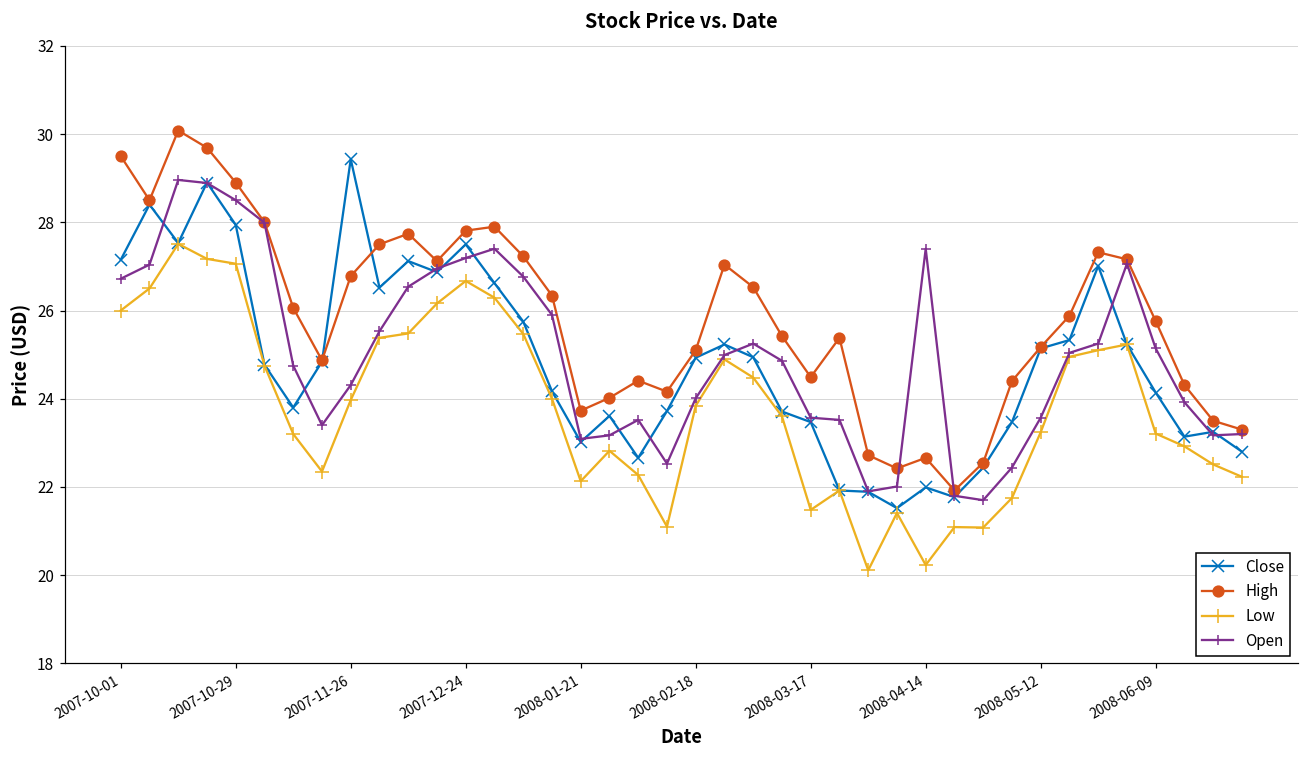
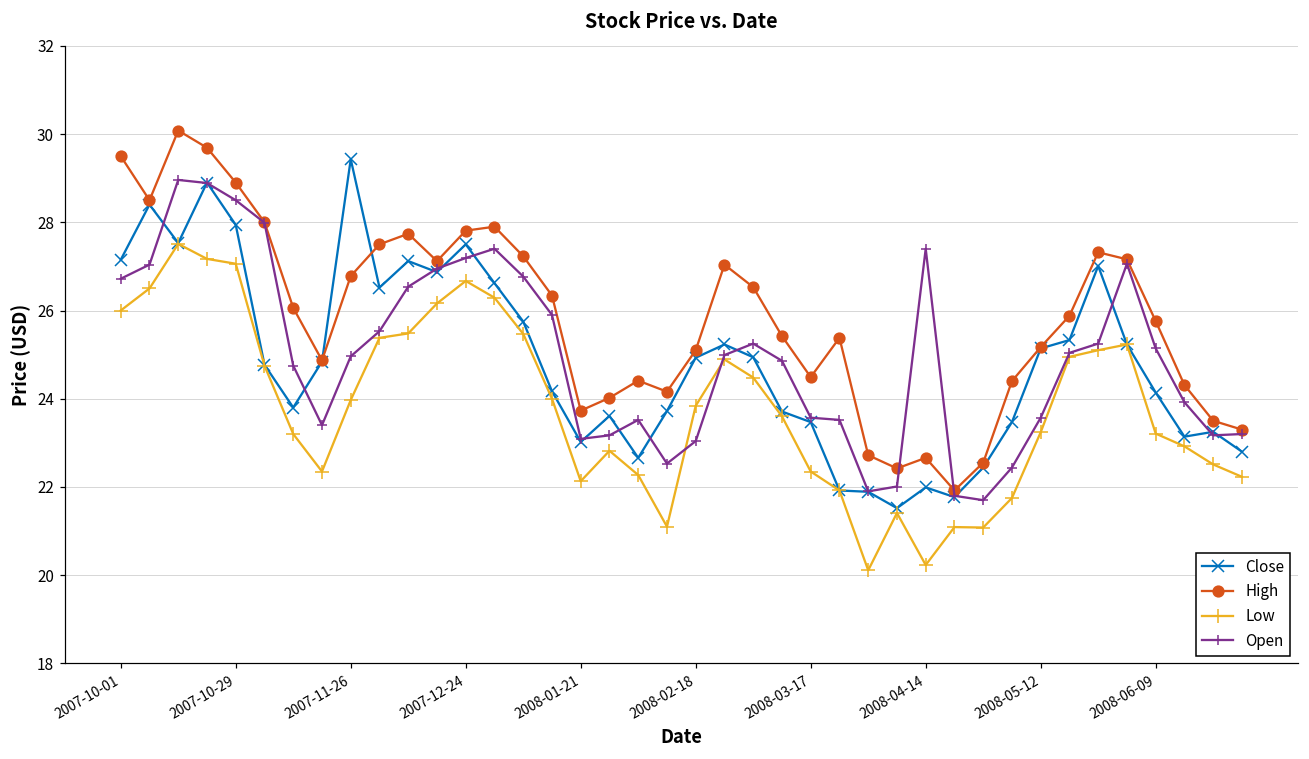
  {
    "Close": {
      "2007-10-01": 27.2,
      "2007-10-29": 27.9,
      "2007-11-26": 29.4,
      "2007-12-24": 27.5,
      "2008-01-21": 23.0,
      "2008-02-18": 24.9,
      "2008-03-17": 23.5,
      "2008-04-14": 22.0,
      "2008-06-09": 24.1
    },
    "High": {
      "2007-10-01": 29.5,
      "2007-10-29": 28.9,
      "2007-11-26": 26.8,
      "2007-12-24": 27.8,
      "2008-01-21": 23.7,
      "2008-02-18": 25.1,
      "2008-03-17": 24.5,
      "2008-04-14": 22.7,
      "2008-06-09": 25.8
    },
    "Low": {
      "2007-10-01": 26.0,
      "2007-10-29": 27.1,
      "2007-11-26": 24.0,
      "2007-12-24": 26.7,
      "2008-01-21": 22.1,
      "2008-02-18": 23.8,
-     "2008-03-17": 21.5,
+     "2008-03-17": 22.4,
      "2008-04-14": 20.2,
      "2008-05-12": 23.2,
      "2008-06-09": 23.2
    },
    "Open": {
      "2007-10-01": 26.7,
      "2007-10-29": 28.5,
-     "2007-11-26": 24.3,
+     "2007-11-26": 25.0,
      "2007-12-24": 27.2,
      "2008-01-21": 23.1,
-     "2008-02-18": 24.0,
+     "2008-02-18": 23.0,
      "2008-03-17": 23.6,
      "2008-04-14": 27.4,
      "2008-05-12": 23.6,
      "2008-06-09": 25.1
    }
  }
